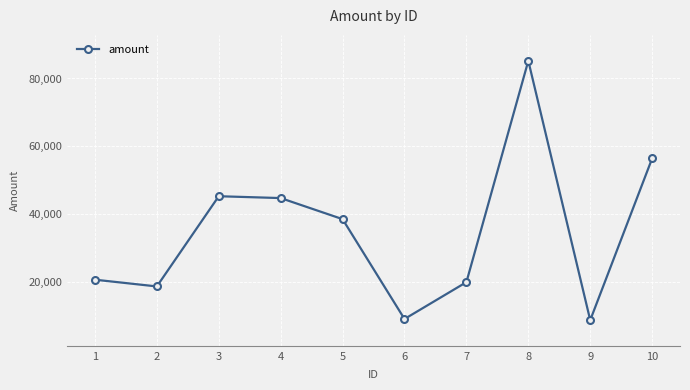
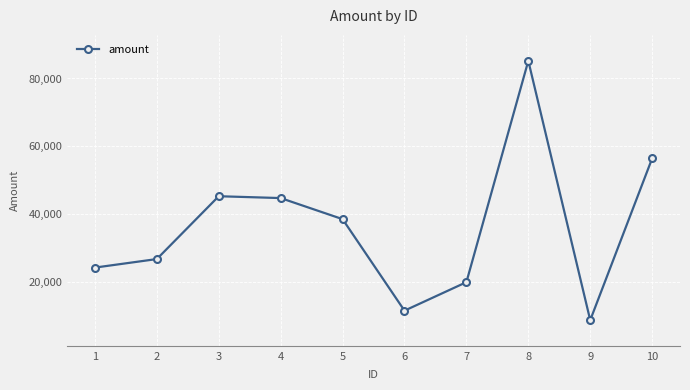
  {
-   "1": "21,000",
-   "2": "19,000",
+   "1": "24,000",
+   "2": "27,000",
    "3": "45,000",
    "4": "45,000",
    "5": "39,000",
-   "6": "9,000",
+   "6": "12,000",
    "7": "20,000",
    "8": "85,000",
    "9": "9,000",
    "10": "56,000"
  }
